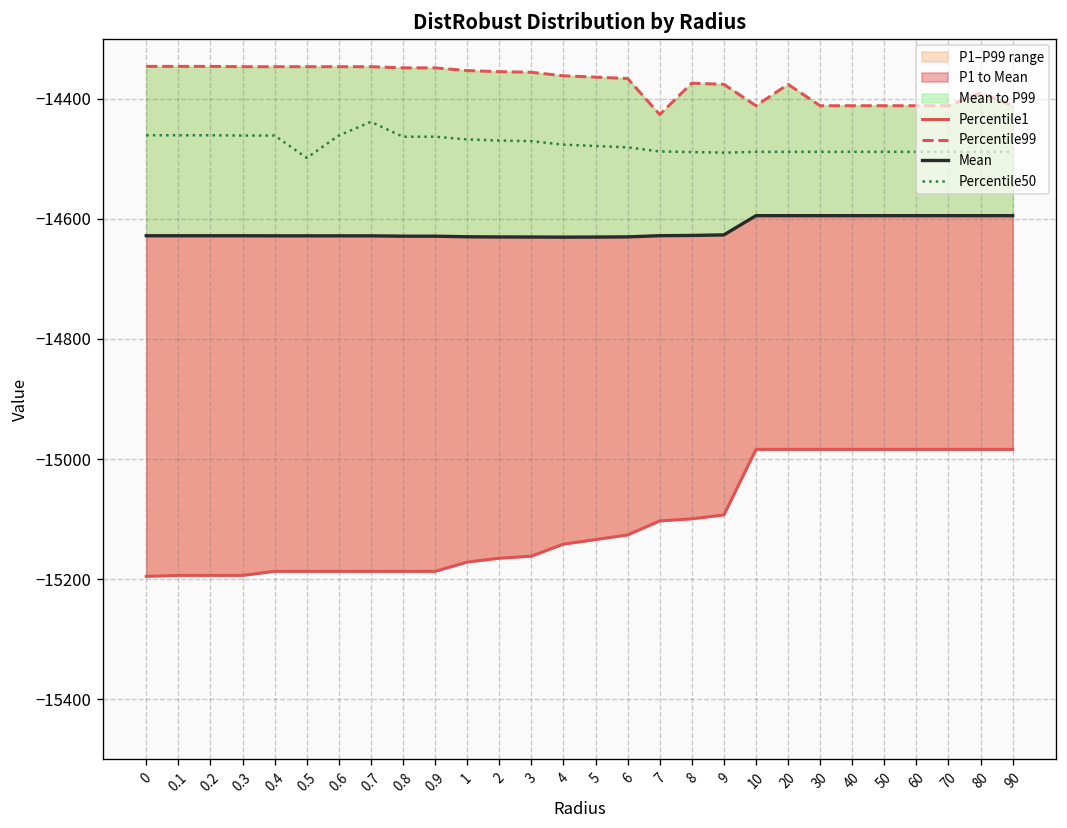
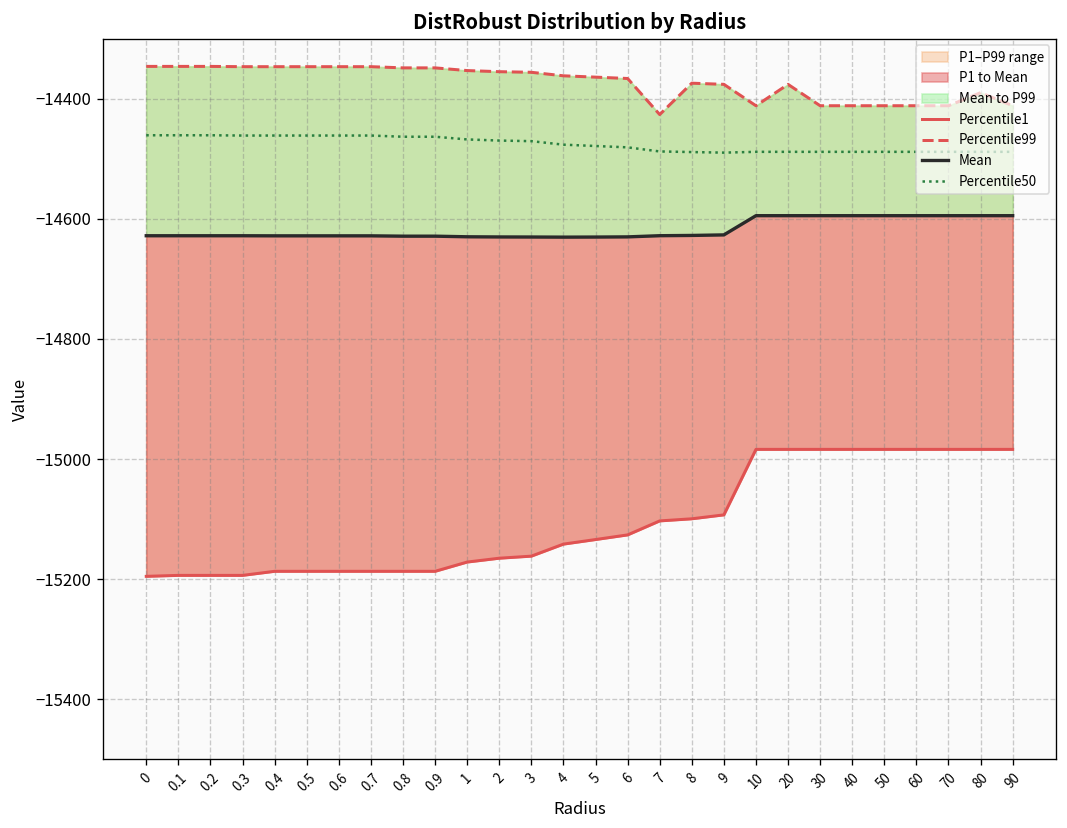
  {
    "Mean to P99": {
      "0": -14350,
      "0.1": -14350,
      "0.2": -14350,
      "0.3": -14350,
      "0.4": -14350,
      "0.5": -14350,
      "0.6": -14350,
      "0.7": -14350,
      "0.8": -14350,
      "0.9": -14350,
      "1": -14350,
      "2": -14350,
      "3": -14360,
      "4": -14360,
      "5": -14360,
      "6": -14370,
      "7": -14430,
      "8": -14370,
      "9": -14380,
      "10": -14410,
      "20": -14380,
      "30": -14410,
      "40": -14410,
      "50": -14410
    },
    "Percentile50": {
      "0": -14460,
      "0.1": -14460,
      "0.2": -14460,
      "0.3": -14460,
      "0.4": -14460,
-     "0.5": -14500,
+     "0.5": -14460,
      "0.6": -14460,
-     "0.7": -14440,
+     "0.7": -14460,
      "0.8": -14460,
      "0.9": -14460,
      "1": -14470,
      "2": -14470,
      "3": -14470,
      "4": -14480,
      "5": -14480,
      "6": -14480,
      "7": -14490,
      "8": -14490,
      "9": -14490,
      "10": -14490,
      "20": -14490,
      "30": -14490,
      "40": -14490,
      "50": -14490
    }
  }
